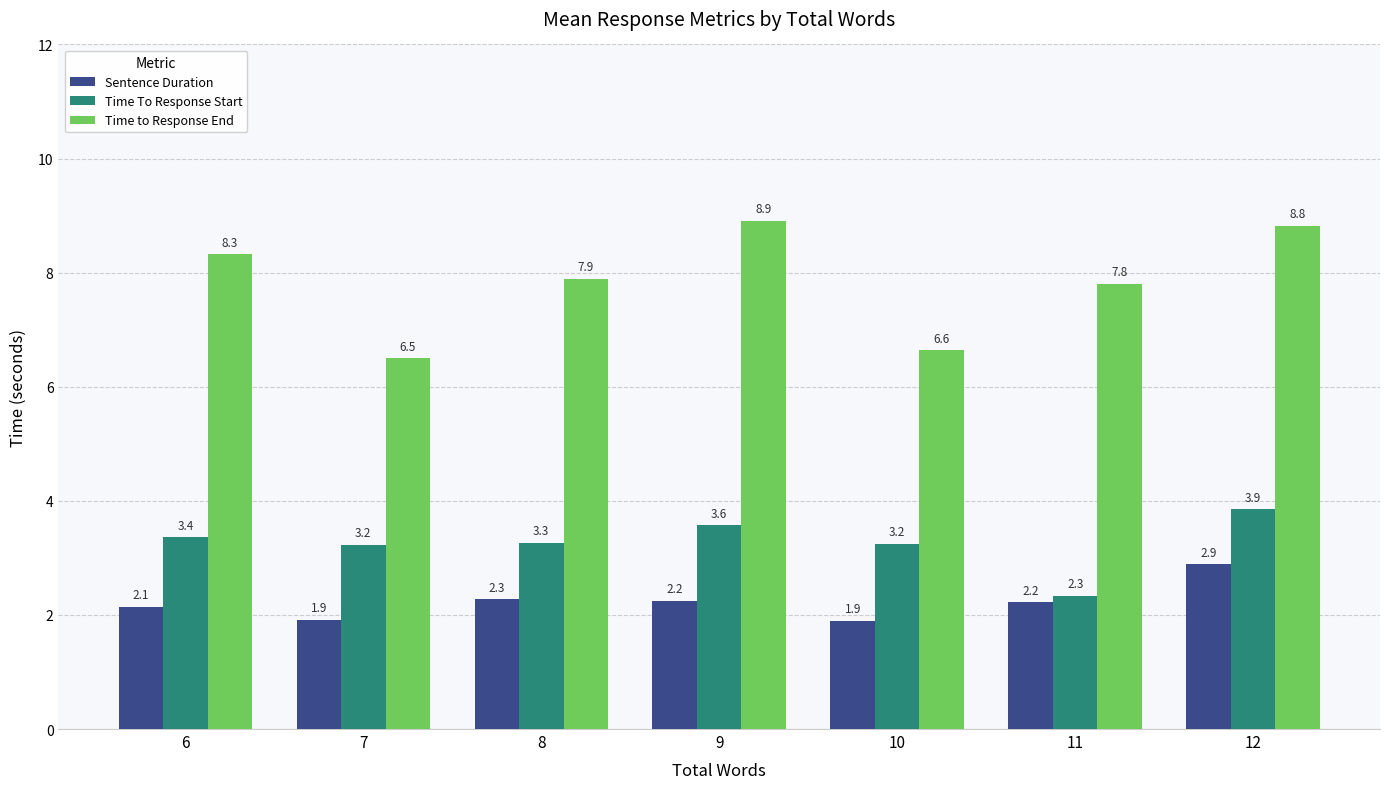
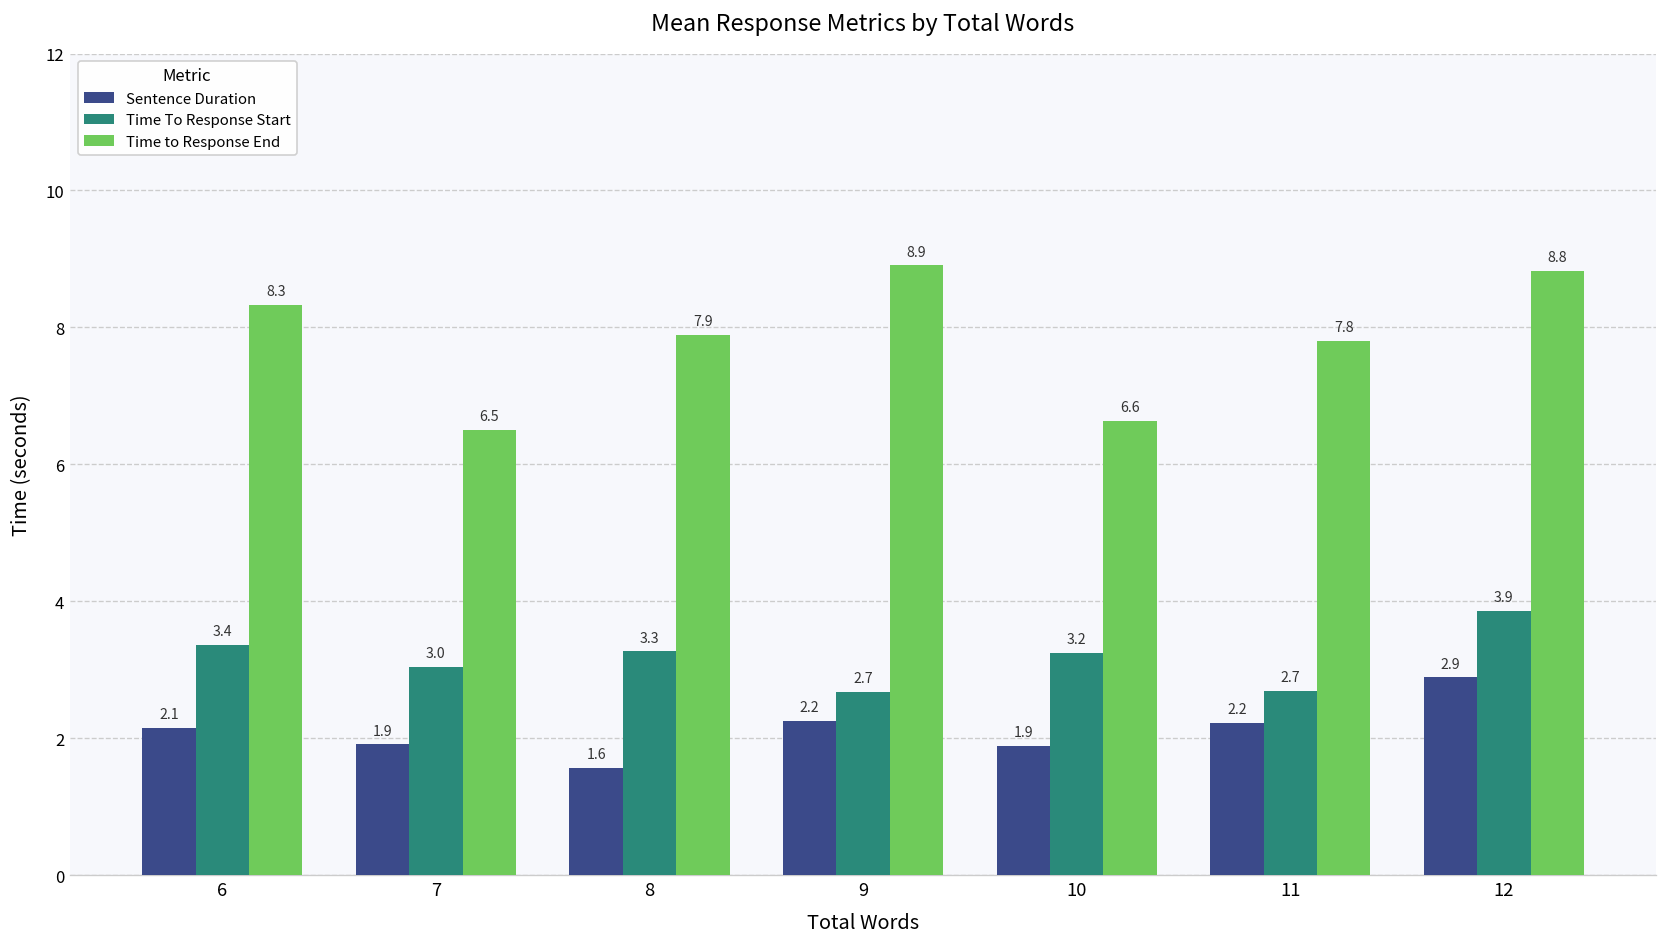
  {
    "Sentence Duration": {
      "6": 2.1,
      "7": 1.9,
-     "8": 2.3,
+     "8": 1.6,
      "9": 2.2,
      "10": 1.9,
      "11": 2.2,
      "12": 2.9
    },
    "Time To Response Start": {
      "6": 3.4,
-     "7": 3.2,
+     "7": 3.0,
      "8": 3.3,
-     "9": 3.6,
+     "9": 2.7,
      "10": 3.2,
-     "11": 2.3,
+     "11": 2.7,
      "12": 3.9
    },
    "Time to Response End": {
      "6": 8.3,
      "7": 6.5,
      "8": 7.9,
      "9": 8.9,
      "10": 6.6,
      "11": 7.8,
      "12": 8.8
    }
  }
